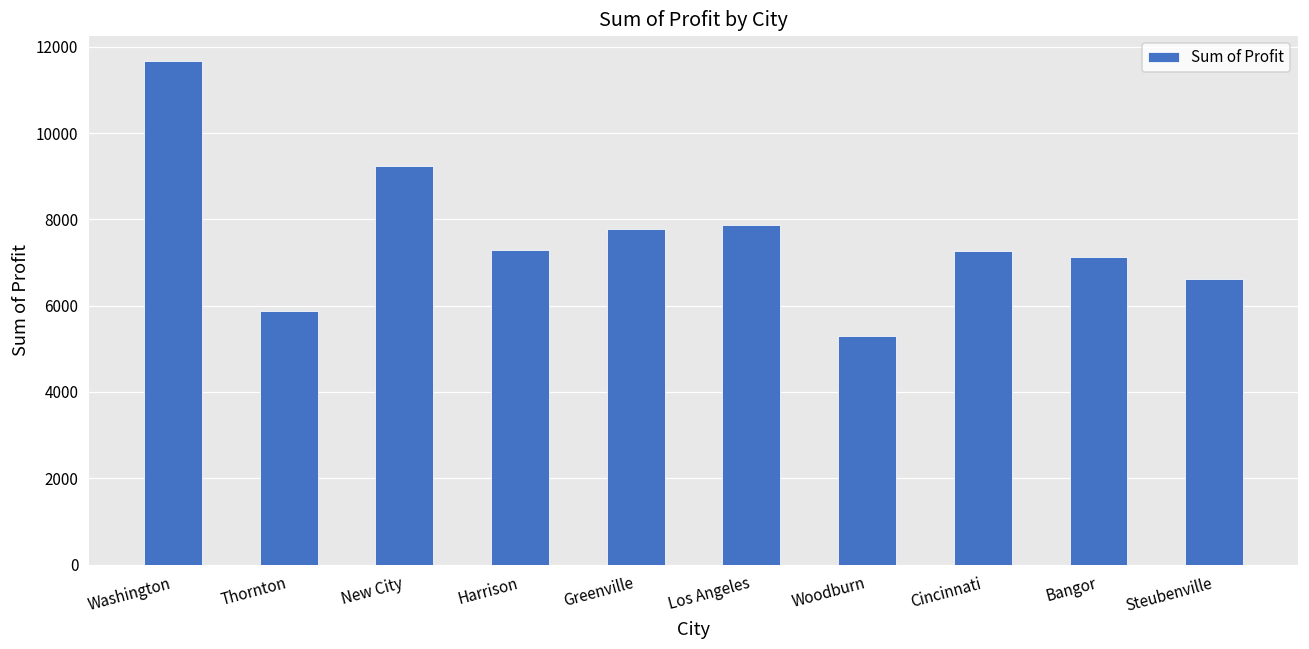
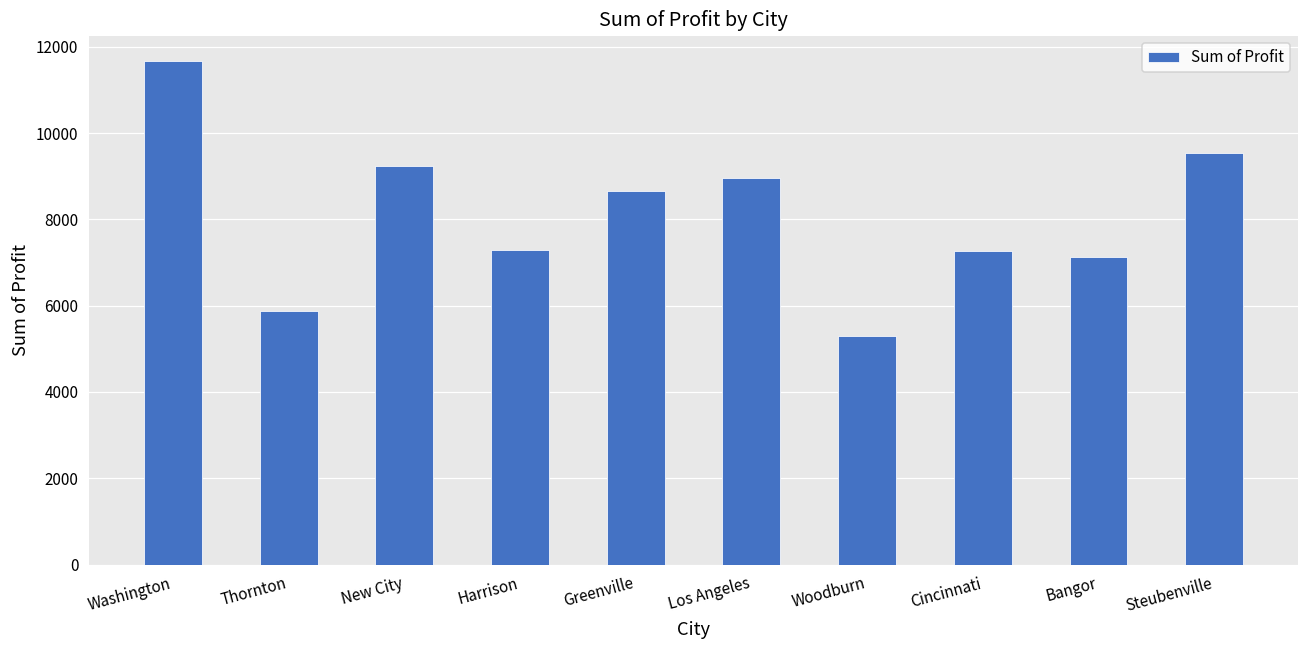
  {
    "Washington": 11700,
    "Thornton": 5900,
    "New City": 9200,
    "Harrison": 7300,
-   "Greenville": 7800,
-   "Los Angeles": 7900,
+   "Greenville": 8700,
+   "Los Angeles": 9000,
    "Woodburn": 5300,
    "Cincinnati": 7300,
    "Bangor": 7100,
-   "Steubenville": 6600
+   "Steubenville": 9500
  }
